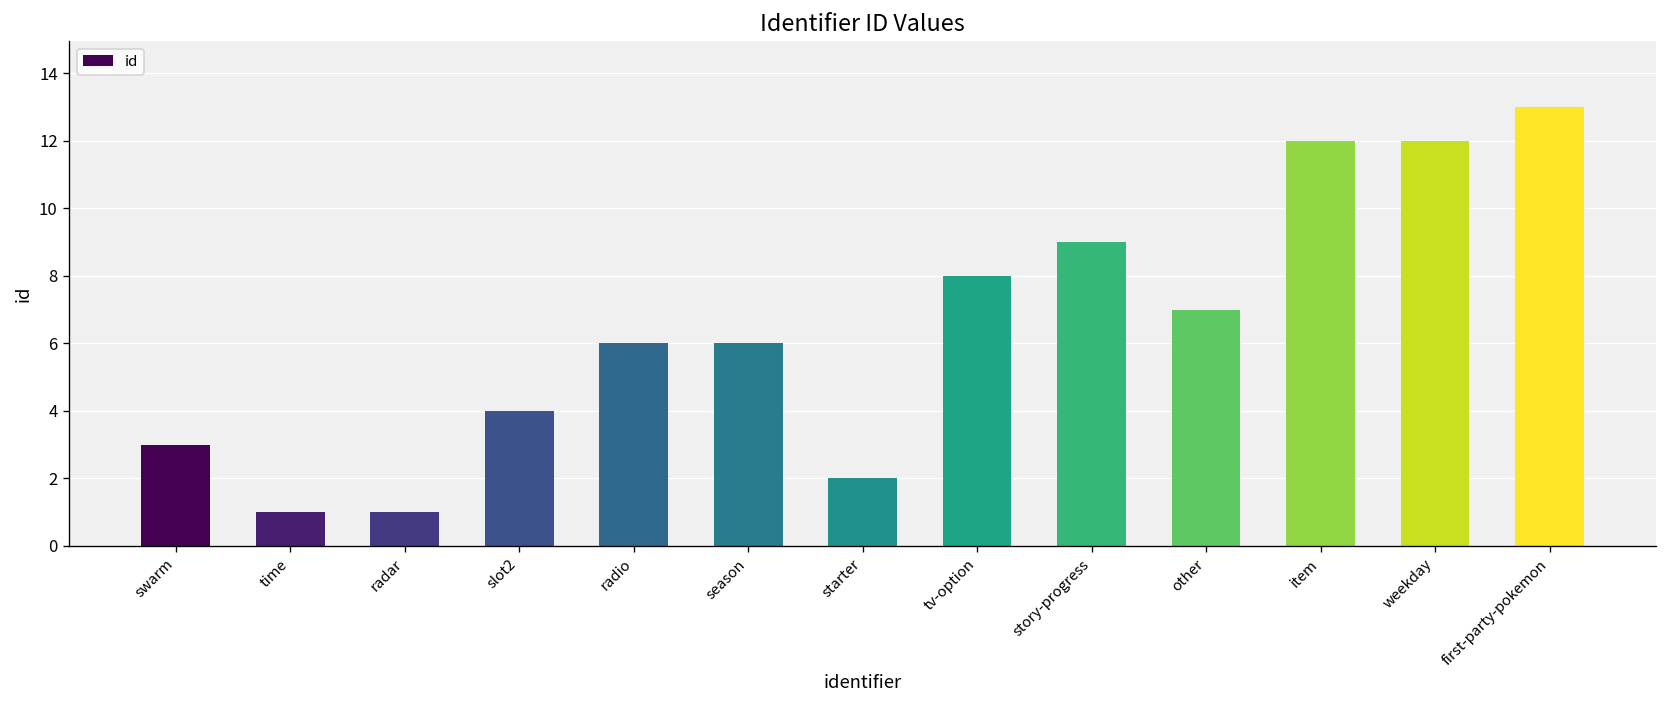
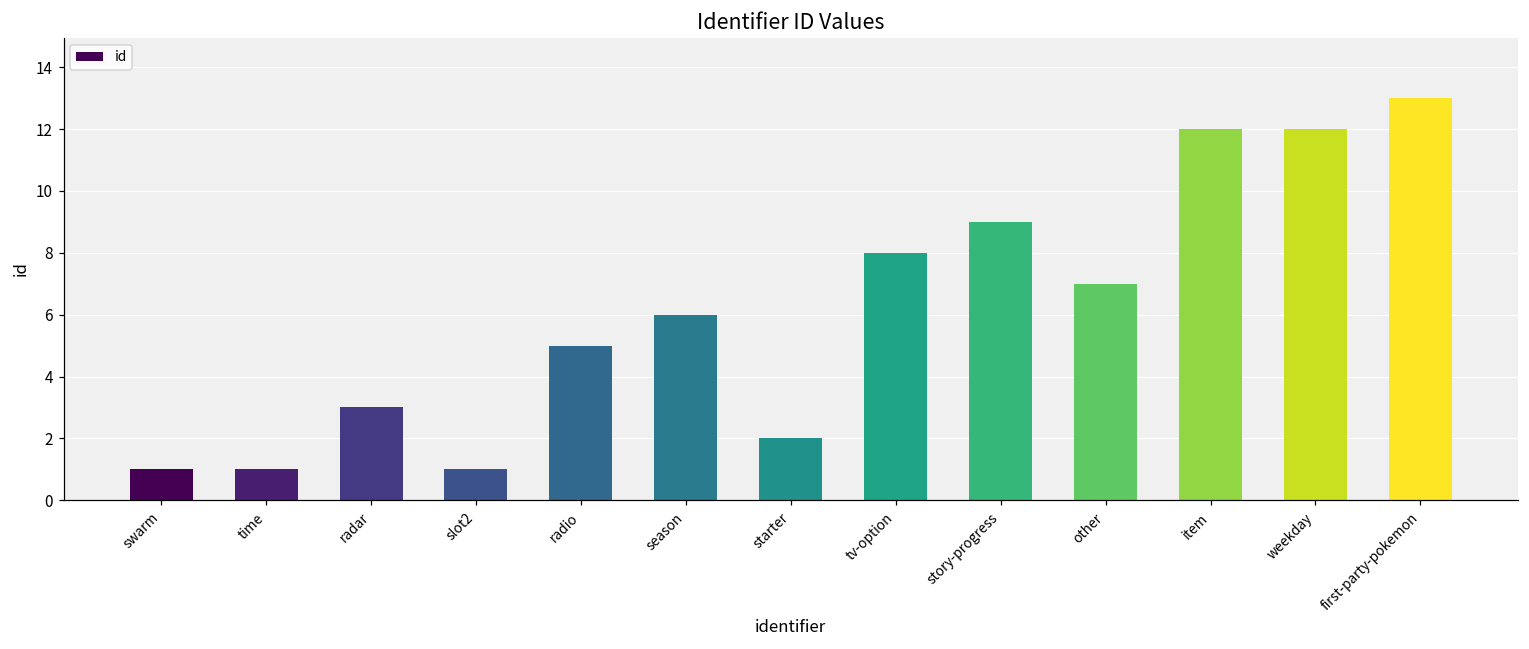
  {
-   "swarm": 3,
+   "swarm": 1,
    "time": 1,
-   "radar": 1,
-   "slot2": 4,
-   "radio": 6,
+   "radar": 3,
+   "slot2": 1,
+   "radio": 5,
    "season": 6,
    "starter": 2,
    "tv-option": 8,
    "story-progress": 9,
    "other": 7,
    "item": 12,
    "weekday": 12,
    "first-party-pokemon": 13
  }
